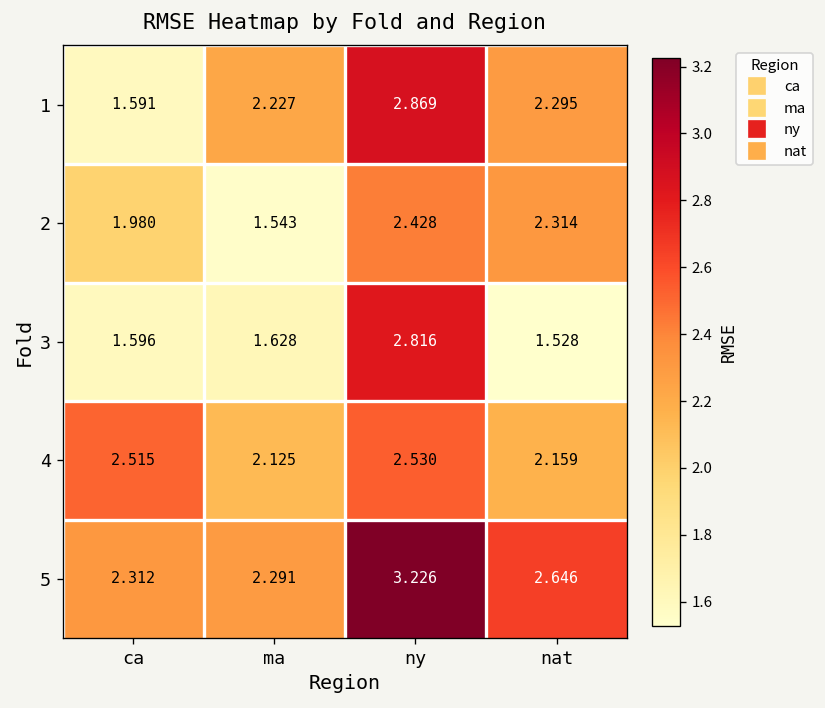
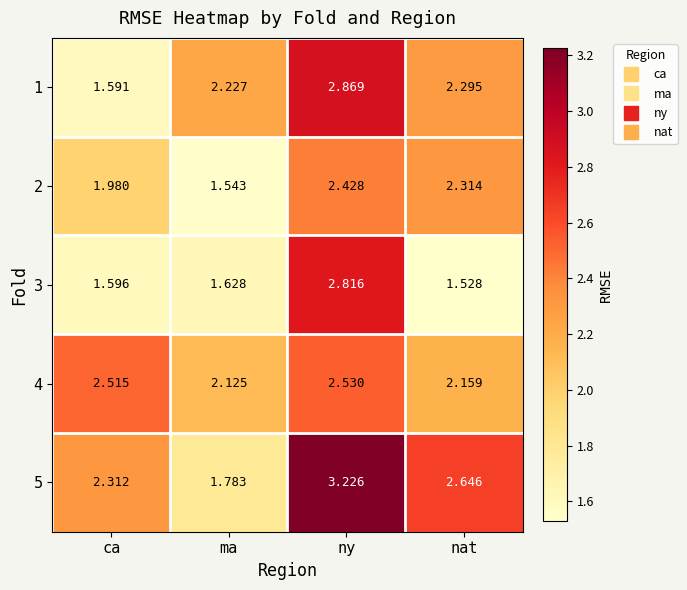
  {
    "1": {
      "ca": 1.591,
      "ma": 2.227,
      "ny": 2.869,
      "nat": 2.295
    },
    "2": {
      "ca": 1.980,
      "ma": 1.543,
      "ny": 2.428,
      "nat": 2.314
    },
    "3": {
      "ca": 1.596,
      "ma": 1.628,
      "ny": 2.816,
      "nat": 1.528
    },
    "4": {
      "ca": 2.515,
      "ma": 2.125,
      "ny": 2.530,
      "nat": 2.159
    },
    "5": {
      "ca": 2.312,
-     "ma": 2.291,
+     "ma": 1.783,
      "ny": 3.226,
      "nat": 2.646
    }
  }
